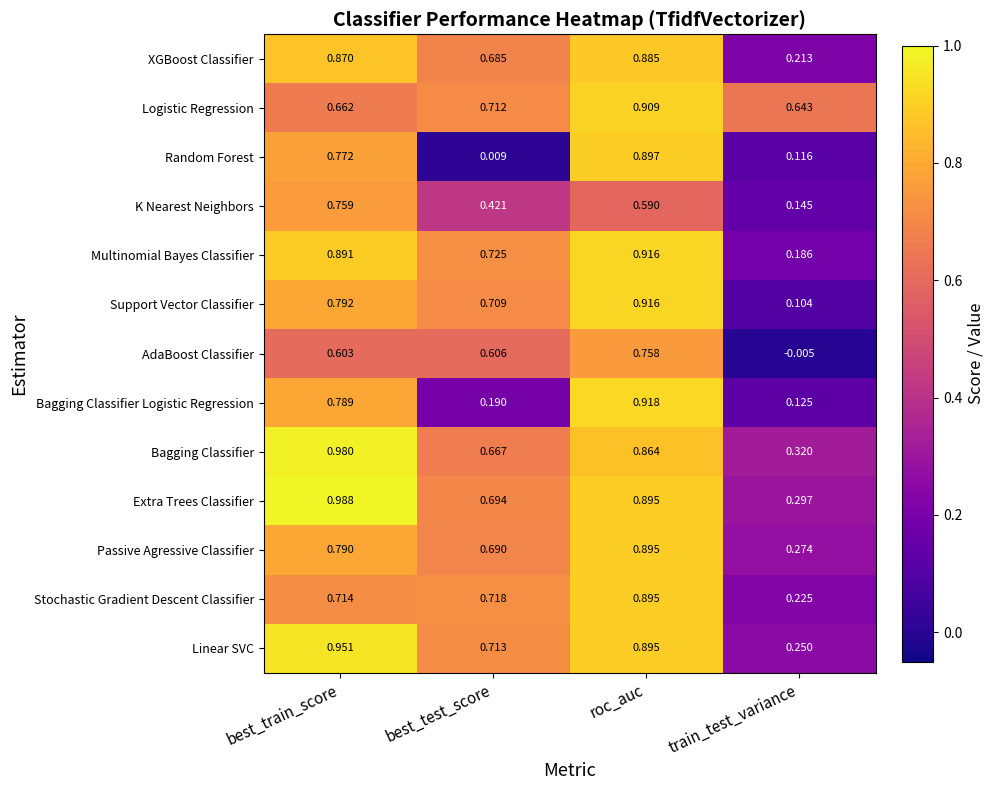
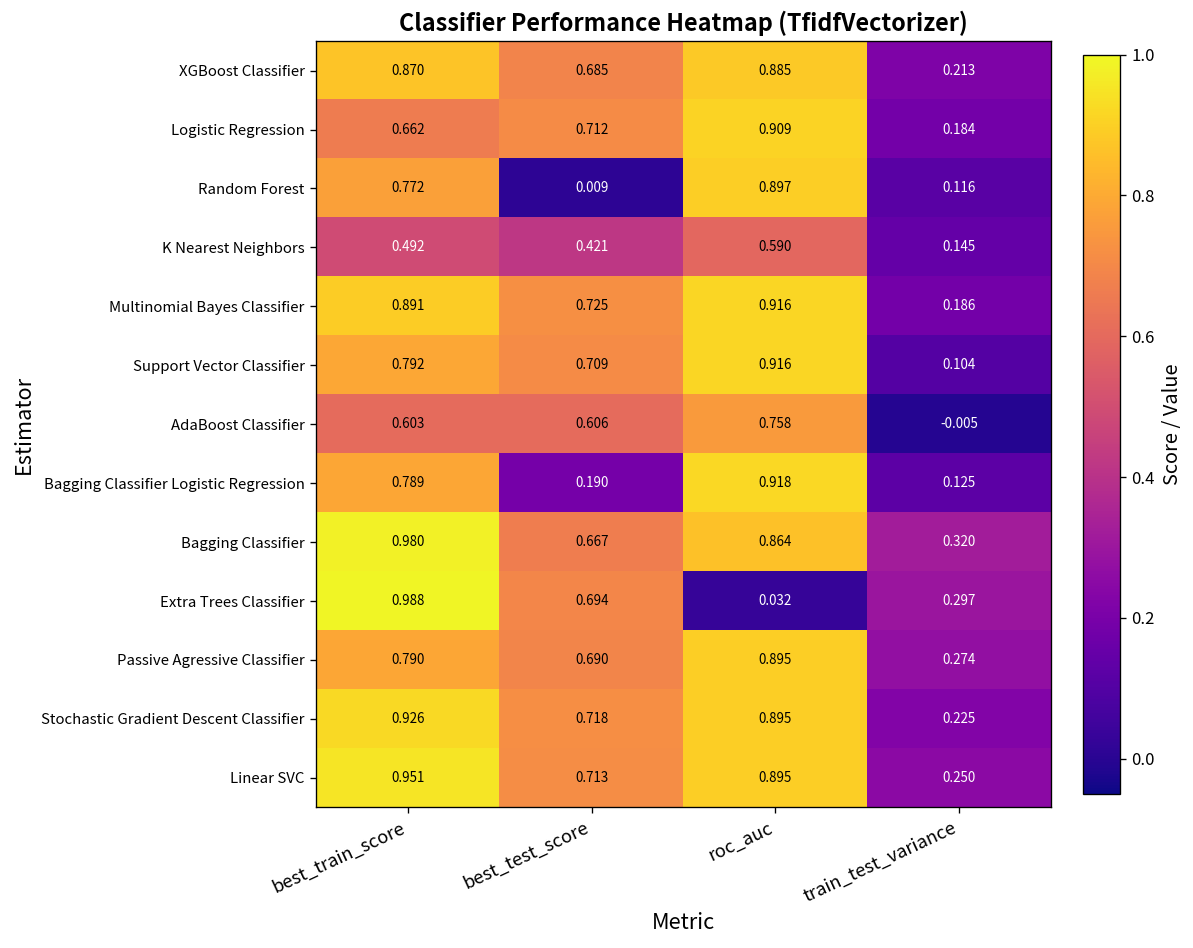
  {
    "XGBoost Classifier": {
      "best_train_score": 0.870,
      "best_test_score": 0.685,
      "roc_auc": 0.885,
      "train_test_variance": 0.213
    },
    "Logistic Regression": {
      "best_train_score": 0.662,
      "best_test_score": 0.712,
      "roc_auc": 0.909,
-     "train_test_variance": 0.643
+     "train_test_variance": 0.184
    },
    "Random Forest": {
      "best_train_score": 0.772,
      "best_test_score": 0.009,
      "roc_auc": 0.897,
      "train_test_variance": 0.116
    },
    "K Nearest Neighbors": {
-     "best_train_score": 0.759,
+     "best_train_score": 0.492,
      "best_test_score": 0.421,
      "roc_auc": 0.590,
      "train_test_variance": 0.145
    },
    "Multinomial Bayes Classifier": {
      "best_train_score": 0.891,
      "best_test_score": 0.725,
      "roc_auc": 0.916,
      "train_test_variance": 0.186
    },
    "Support Vector Classifier": {
      "best_train_score": 0.792,
      "best_test_score": 0.709,
      "roc_auc": 0.916,
      "train_test_variance": 0.104
    },
    "AdaBoost Classifier": {
      "best_train_score": 0.603,
      "best_test_score": 0.606,
      "roc_auc": 0.758,
      "train_test_variance": -0.005
    },
    "Bagging Classifier Logistic Regression": {
      "best_train_score": 0.789,
      "best_test_score": 0.190,
      "roc_auc": 0.918,
      "train_test_variance": 0.125
    },
    "Bagging Classifier": {
      "best_train_score": 0.980,
      "best_test_score": 0.667,
      "roc_auc": 0.864,
      "train_test_variance": 0.320
    },
    "Extra Trees Classifier": {
      "best_train_score": 0.988,
      "best_test_score": 0.694,
-     "roc_auc": 0.895,
+     "roc_auc": 0.032,
      "train_test_variance": 0.297
    },
    "Passive Agressive Classifier": {
      "best_train_score": 0.790,
      "best_test_score": 0.690,
      "roc_auc": 0.895,
      "train_test_variance": 0.274
    },
    "Stochastic Gradient Descent Classifier": {
-     "best_train_score": 0.714,
+     "best_train_score": 0.926,
      "best_test_score": 0.718,
      "roc_auc": 0.895,
      "train_test_variance": 0.225
    },
    "Linear SVC": {
      "best_train_score": 0.951,
      "best_test_score": 0.713,
      "roc_auc": 0.895,
      "train_test_variance": 0.250
    }
  }
